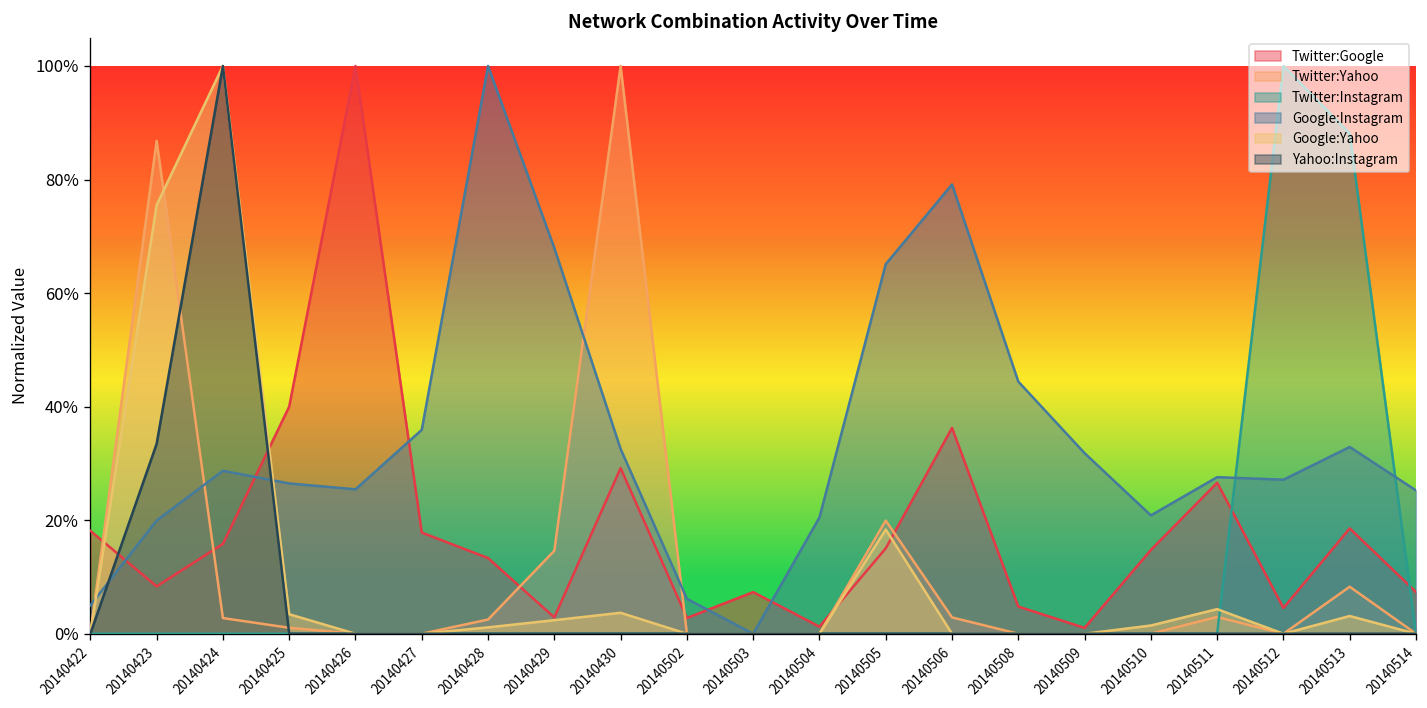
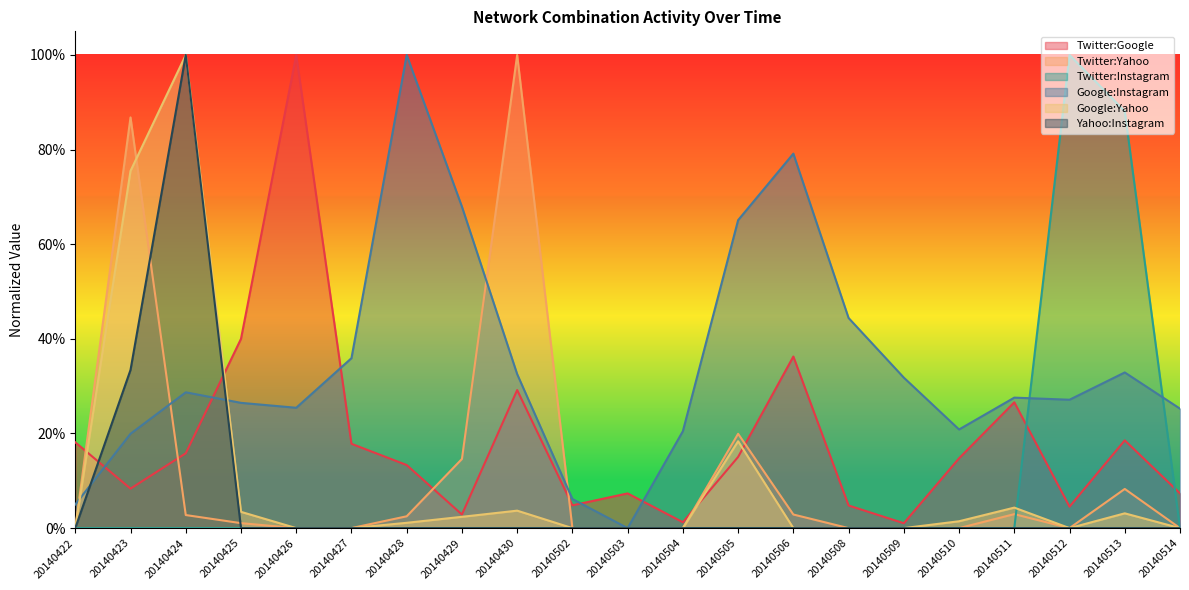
  {
    "Twitter:Google": {
      "20140422": "18%",
      "20140423": "8%",
      "20140424": "16%",
      "20140425": "40%",
      "20140426": "100%",
      "20140427": "18%",
      "20140428": "13%",
      "20140430": "29%",
-     "20140502": "3%",
+     "20140502": "5%",
      "20140503": "7%",
      "20140504": "1%",
      "20140505": "15%",
      "20140506": "36%",
      "20140508": "5%",
      "20140509": "1%",
      "20140510": "15%",
      "20140511": "27%",
      "20140512": "5%",
      "20140513": "19%",
      "20140514": "7%"
    },
    "Yahoo:Instagram": {
      "20140423": "33%",
      "20140513": "0%"
    }
  }
